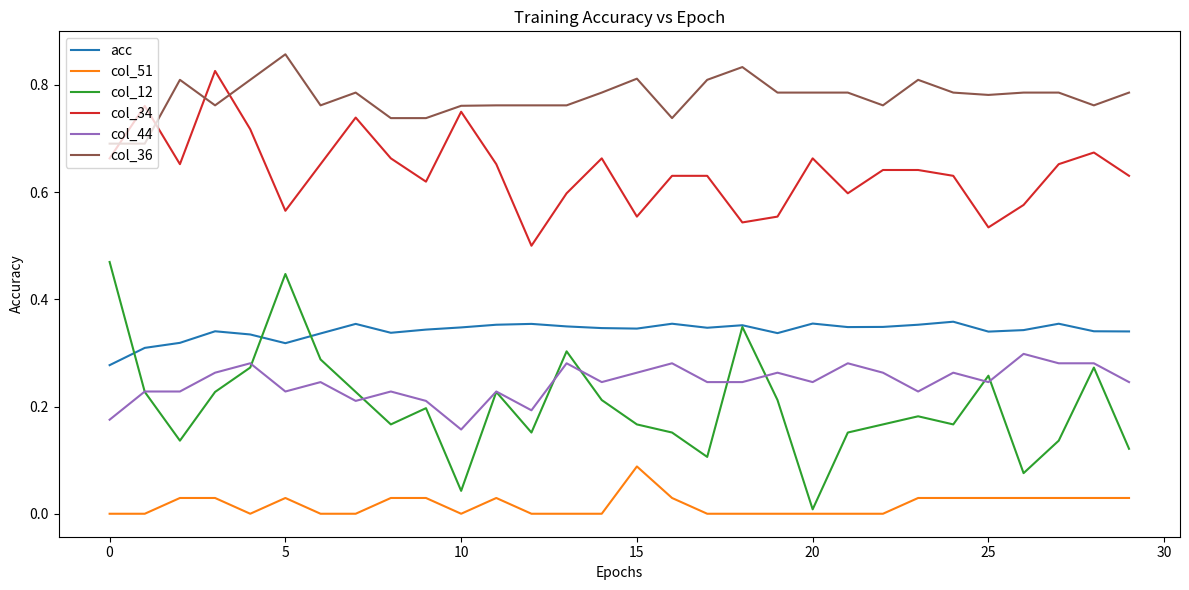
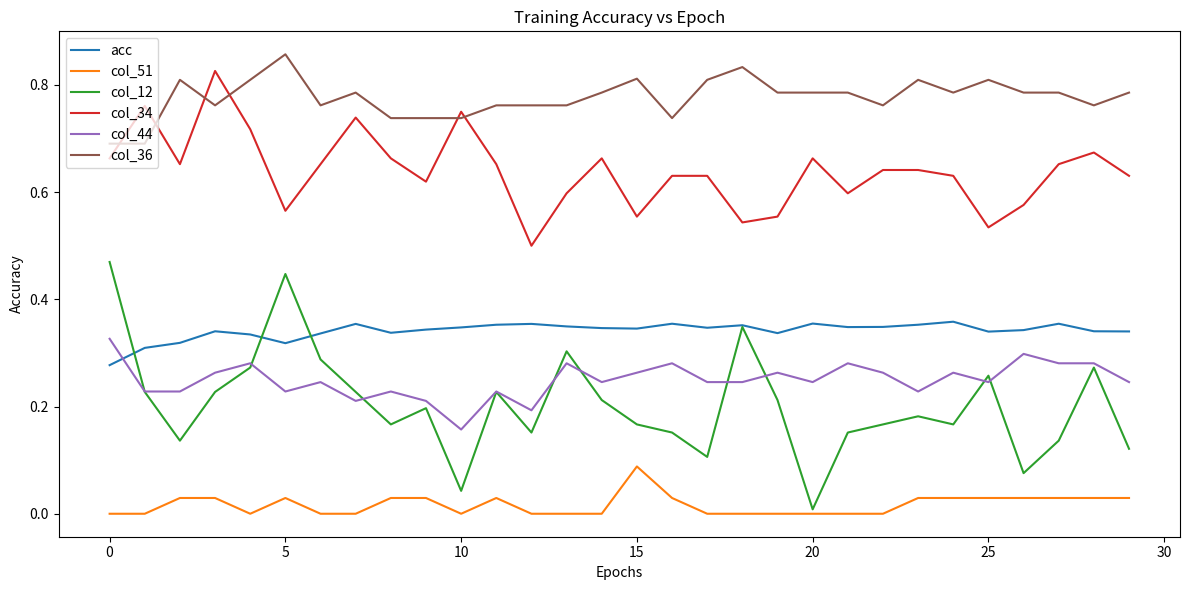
  {
    "acc": {
      "0": 0.28,
      "5": 0.32,
      "10": 0.35,
      "15": 0.35,
      "20": 0.35,
      "25": 0.34
    },
    "col_51": {
      "0": 0.00,
      "5": 0.03,
      "10": 0.00,
      "15": 0.09,
      "20": 0.00,
      "25": 0.03
    },
    "col_12": {
      "0": 0.47,
      "5": 0.45,
      "10": 0.04,
      "15": 0.17,
      "20": 0.01,
      "25": 0.26
    },
    "col_34": {
      "5": 0.57,
      "10": 0.75,
      "15": 0.55,
      "20": 0.66,
      "25": 0.53
    },
    "col_44": {
-     "0": 0.18,
+     "0": 0.33,
      "5": 0.23,
      "10": 0.16,
      "15": 0.26,
      "20": 0.25,
      "25": 0.25
    },
    "col_36": {
      "5": 0.86,
-     "10": 0.76,
+     "10": 0.74,
      "15": 0.81,
      "20": 0.79,
-     "25": 0.78
+     "25": 0.81
    }
  }
